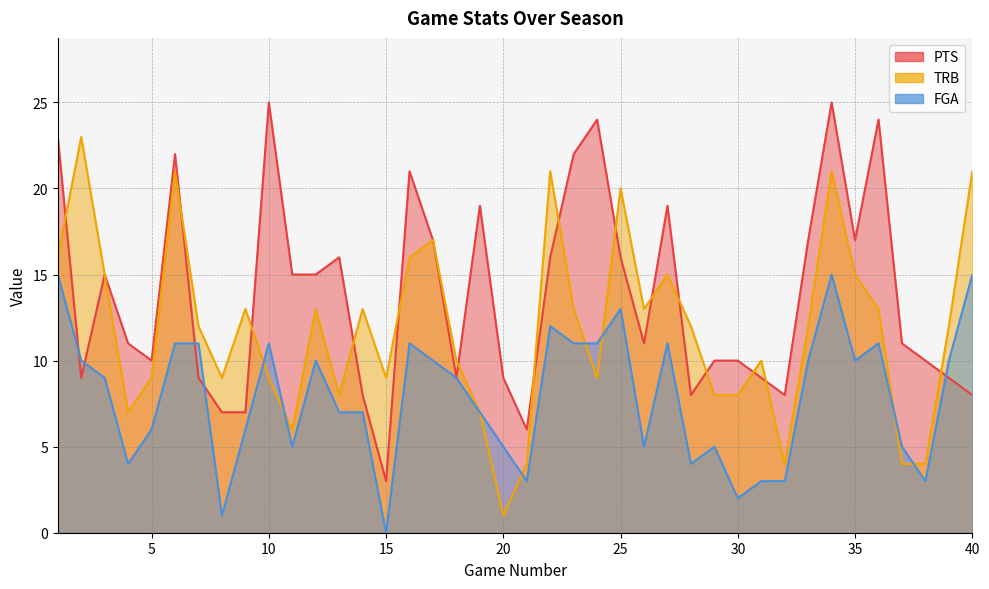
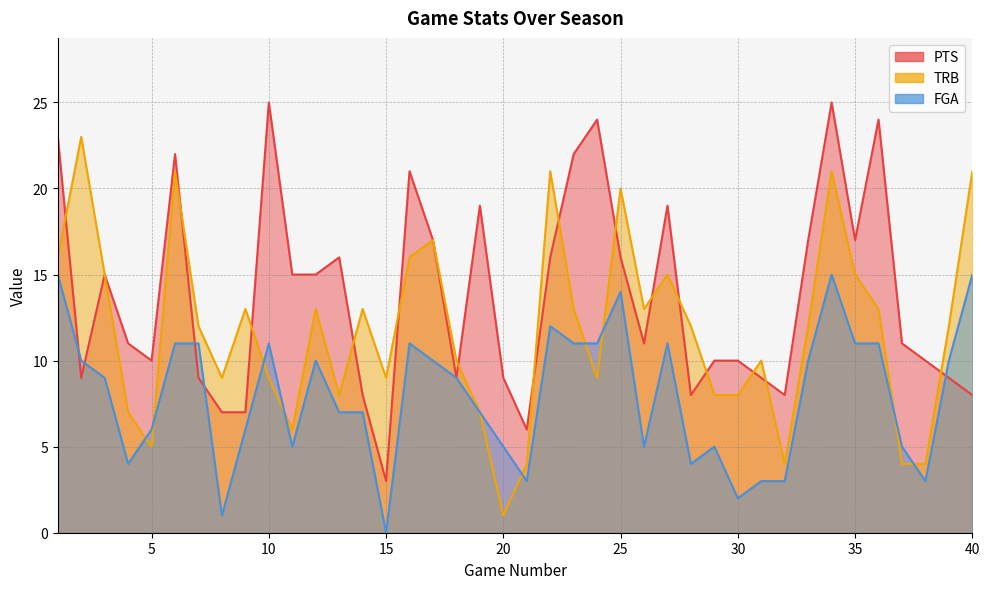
  {
    "PTS": {
      "5": 10,
      "10": 25,
      "15": 3,
      "20": 9,
      "25": 16,
      "30": 10,
      "35": 17,
      "40": 8
    },
    "TRB": {
-     "5": 9,
+     "5": 5,
      "10": 9,
      "15": 9,
      "20": 1,
      "25": 20,
      "30": 8,
      "35": 15,
      "40": 21
    },
    "FGA": {
      "5": 6,
      "10": 11,
      "15": 0,
      "20": 5,
-     "25": 13,
+     "25": 14,
      "30": 2,
-     "35": 10,
+     "35": 11,
      "40": 15
    }
  }
